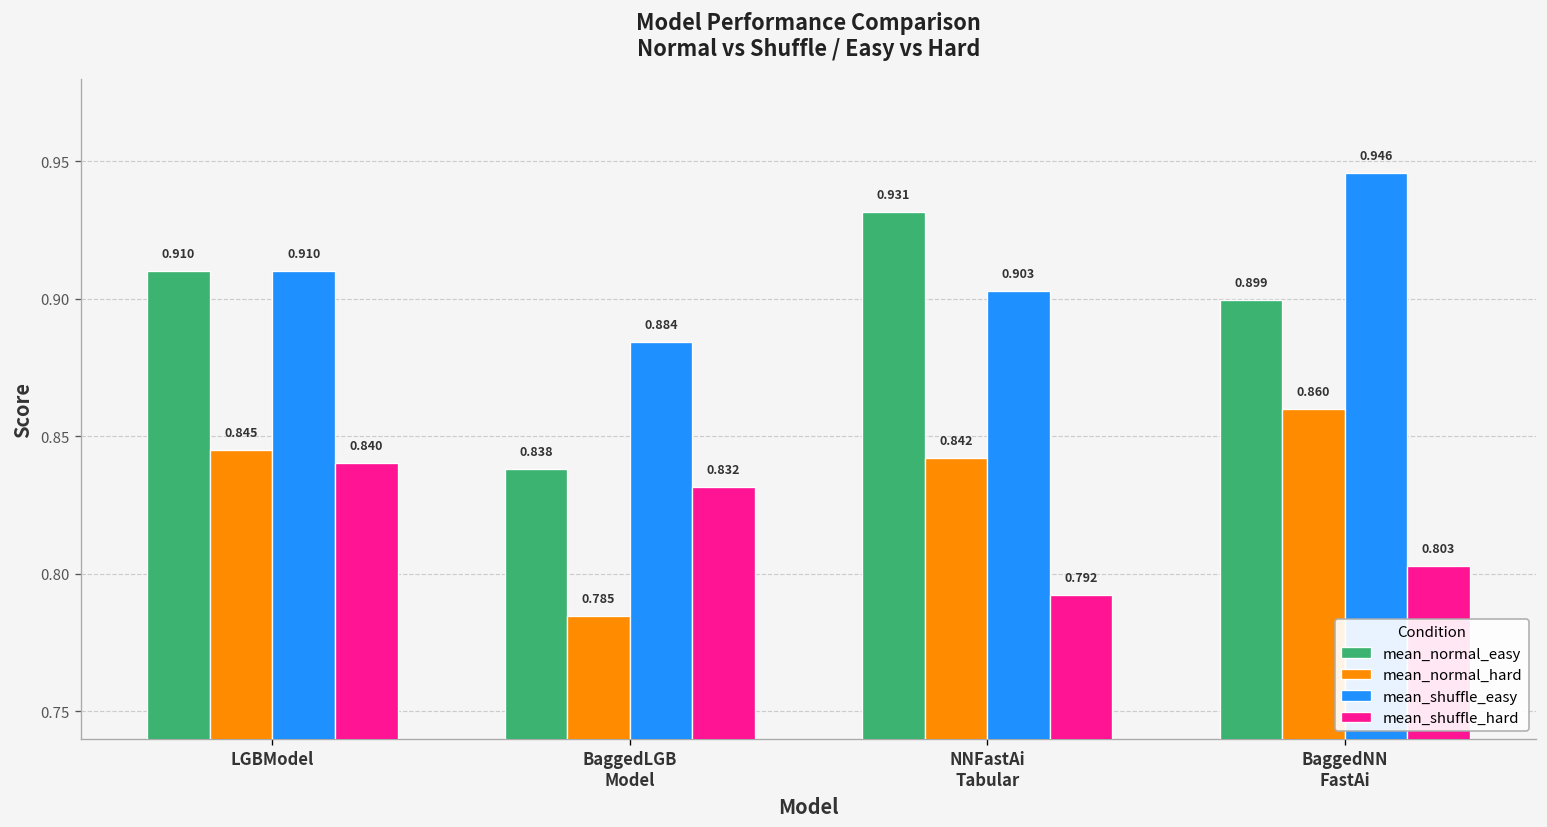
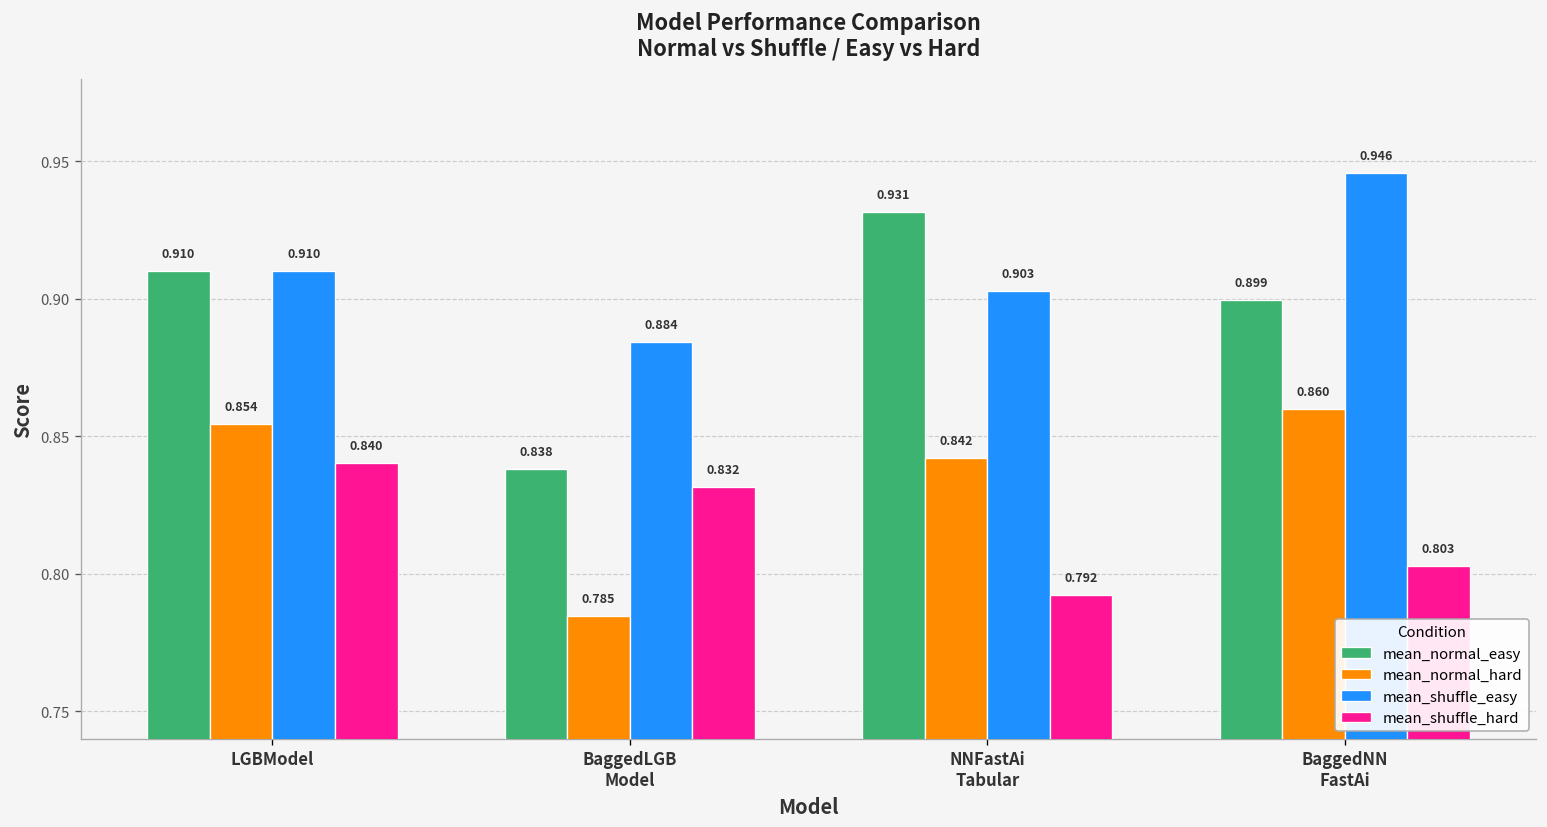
  {
    "mean_normal_easy": {
      "LGBModel": 0.910,
      "BaggedLGB Model": 0.838,
      "NNFastAi Tabular": 0.931,
      "BaggedNN FastAi": 0.899
    },
    "mean_normal_hard": {
-     "LGBModel": 0.845,
+     "LGBModel": 0.854,
      "BaggedLGB Model": 0.785,
      "NNFastAi Tabular": 0.842,
      "BaggedNN FastAi": 0.860
    },
    "mean_shuffle_easy": {
      "LGBModel": 0.910,
      "BaggedLGB Model": 0.884,
      "NNFastAi Tabular": 0.903,
      "BaggedNN FastAi": 0.946
    },
    "mean_shuffle_hard": {
      "LGBModel": 0.840,
      "BaggedLGB Model": 0.832,
      "NNFastAi Tabular": 0.792,
      "BaggedNN FastAi": 0.803
    }
  }
